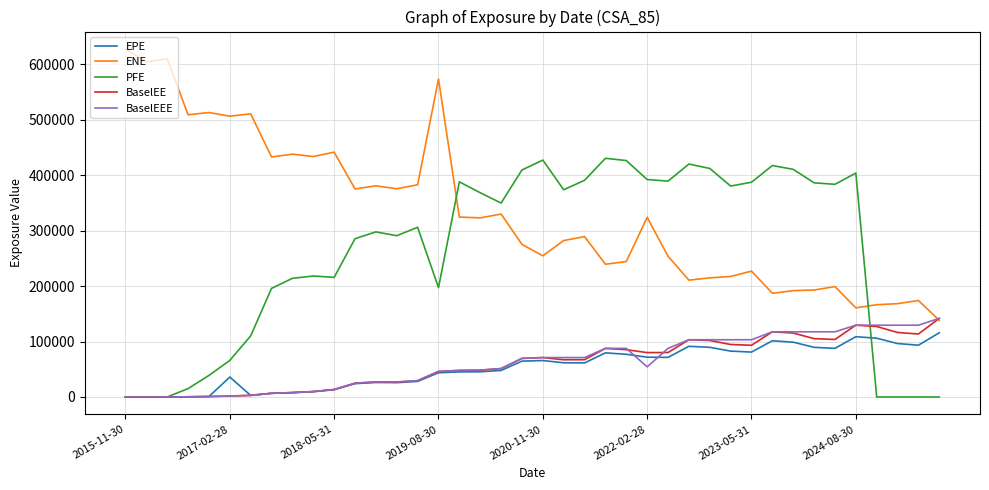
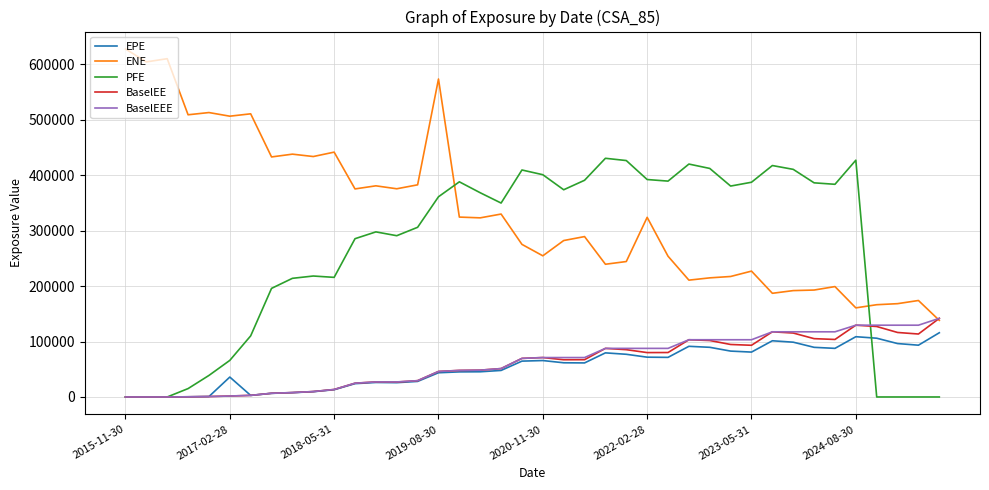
  {
    "EPE": {
      "2017-02-28": 40000,
      "2020-11-30": 70000,
      "2022-02-28": 70000,
      "2023-05-31": 80000,
      "2024-08-30": 110000
    },
    "ENE": {
      "2017-02-28": 510000,
      "2018-05-31": 440000,
      "2019-08-30": 570000,
      "2020-11-30": 250000,
      "2022-02-28": 320000,
      "2023-05-31": 230000,
      "2024-08-30": 160000
    },
    "PFE": {
      "2017-02-28": 70000,
      "2018-05-31": 220000,
-     "2019-08-30": 200000,
-     "2020-11-30": 430000,
+     "2019-08-30": 360000,
+     "2020-11-30": 400000,
      "2022-02-28": 390000,
      "2023-05-31": 390000,
-     "2024-08-30": 400000
+     "2024-08-30": 430000
    },
    "BaselEE": {
      "2022-02-28": 80000,
      "2023-05-31": 90000
    },
    "BaselEEE": {
-     "2022-02-28": 50000,
+     "2022-02-28": 90000,
      "2023-05-31": 100000
    }
  }
